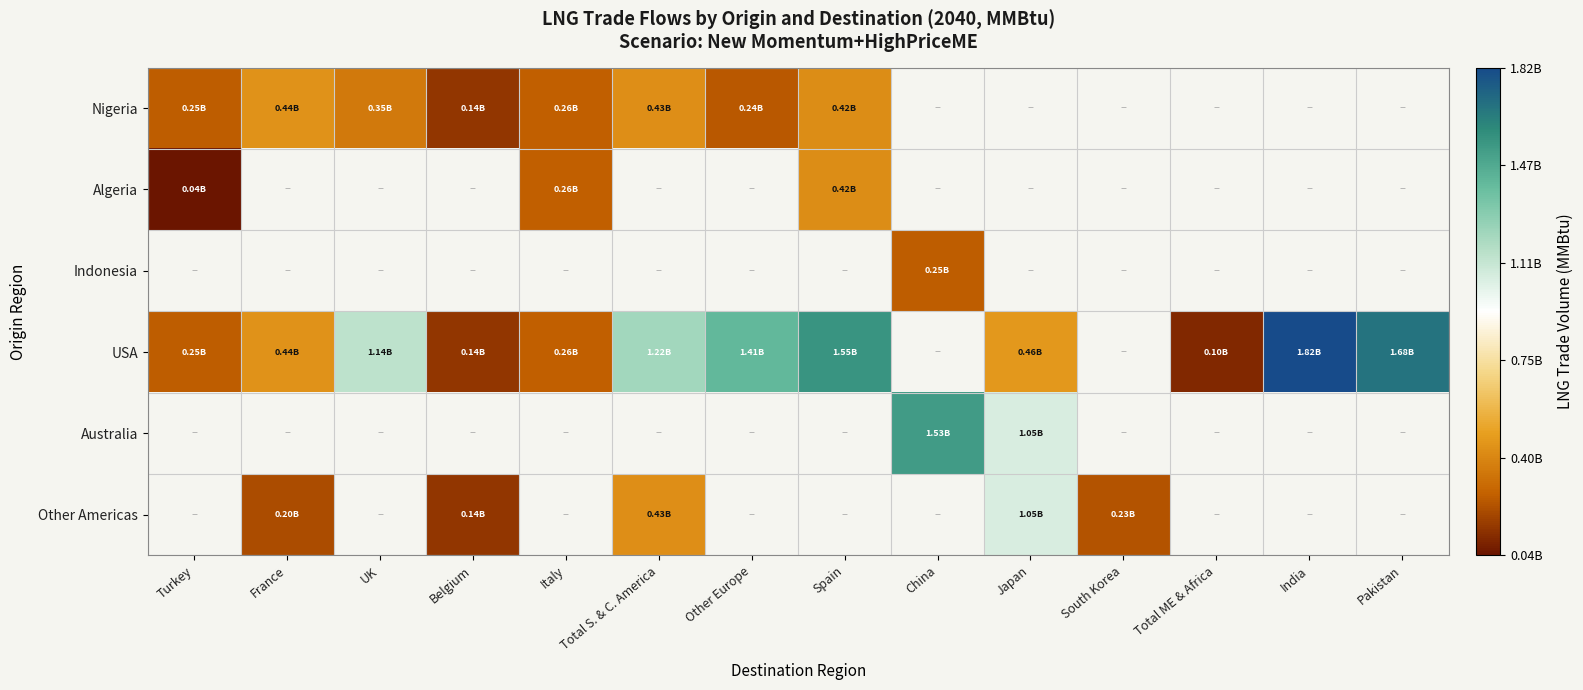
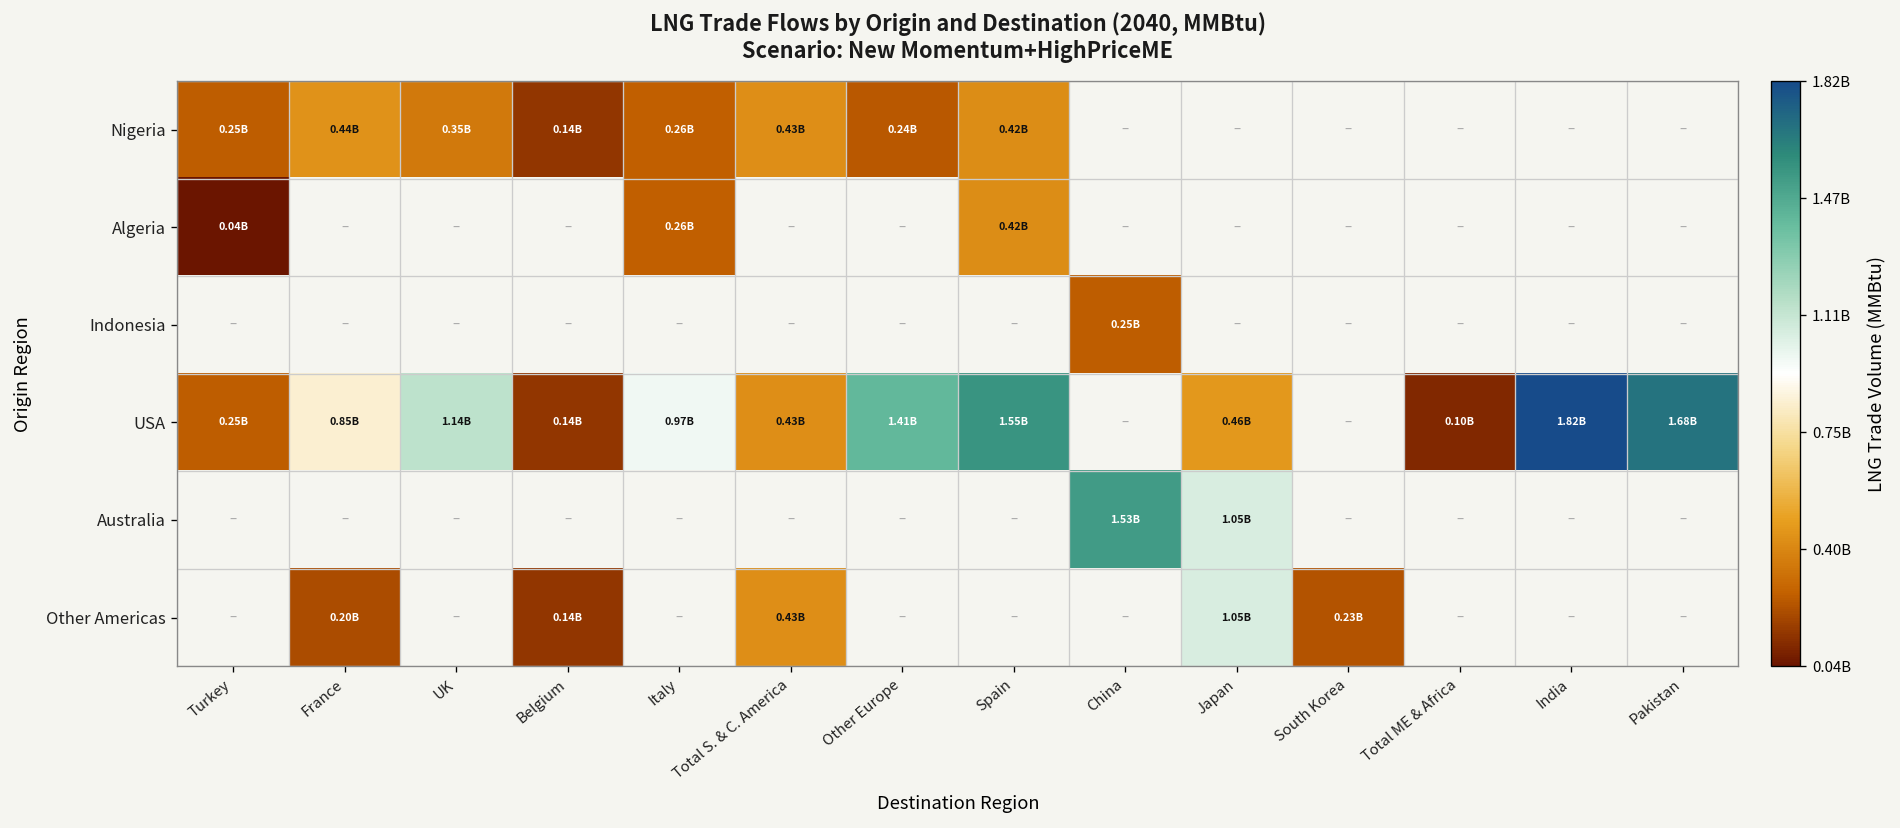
  {
    "Nigeria": {
      "Turkey": "0.25B",
      "France": "0.44B",
      "UK": "0.35B",
      "Belgium": "0.14B",
      "Italy": "0.26B",
      "Total S. & C. America": "0.43B",
      "Other Europe": "0.24B",
      "Spain": "0.42B"
    },
    "Algeria": {
      "Turkey": "0.04B",
      "Italy": "0.26B",
      "Spain": "0.42B"
    },
    "Indonesia": {
      "China": "0.25B"
    },
    "USA": {
      "Turkey": "0.25B",
-     "France": "0.44B",
+     "France": "0.85B",
      "UK": "1.14B",
      "Belgium": "0.14B",
-     "Italy": "0.26B",
-     "Total S. & C. America": "1.22B",
+     "Italy": "0.97B",
+     "Total S. & C. America": "0.43B",
      "Other Europe": "1.41B",
      "Spain": "1.55B",
      "Japan": "0.46B",
      "Total ME & Africa": "0.10B",
      "India": "1.82B",
      "Pakistan": "1.68B"
    },
    "Australia": {
      "China": "1.53B",
      "Japan": "1.05B"
    },
    "Other Americas": {
      "France": "0.20B",
      "Belgium": "0.14B",
      "Total S. & C. America": "0.43B",
      "Japan": "1.05B",
      "South Korea": "0.23B"
    }
  }
